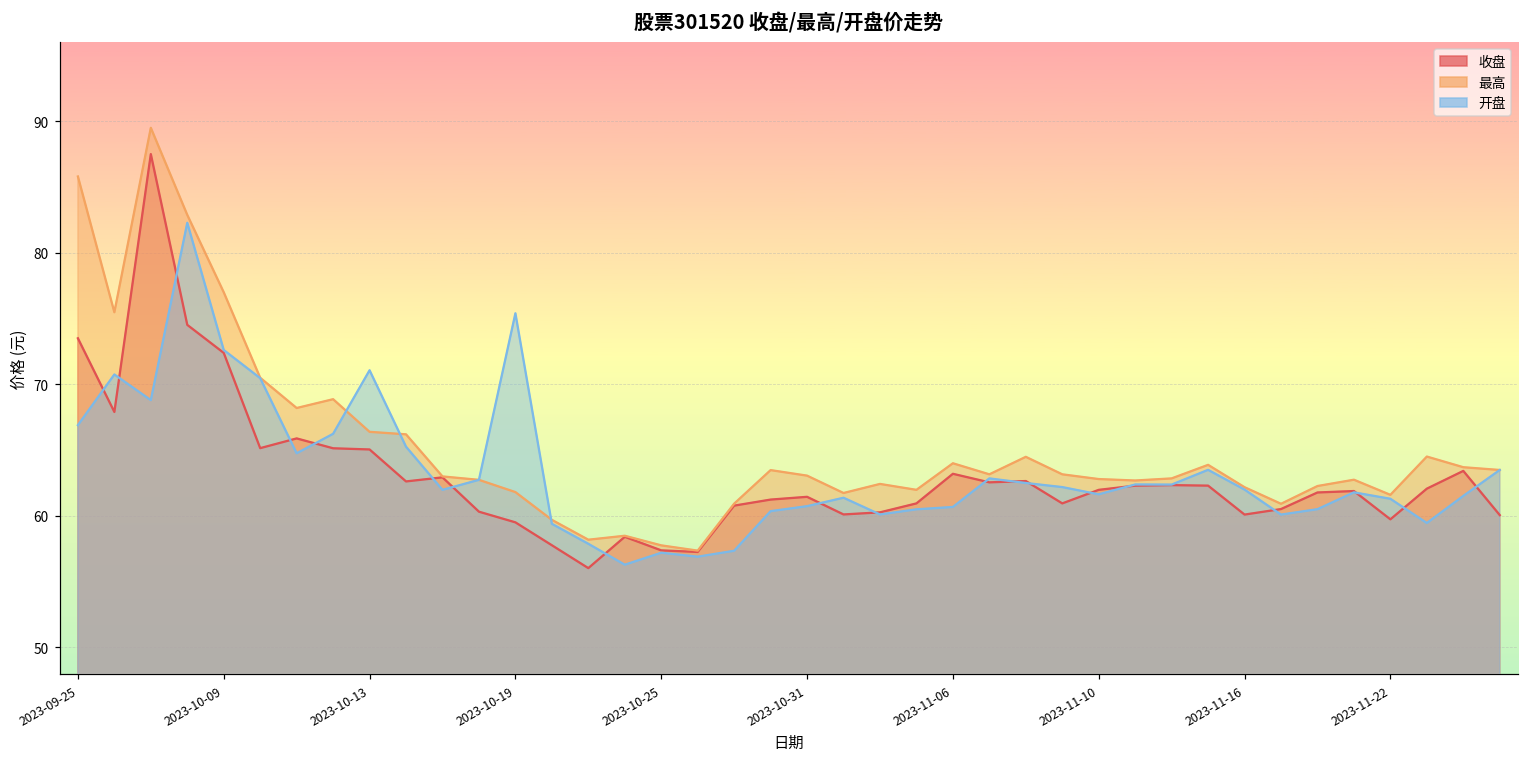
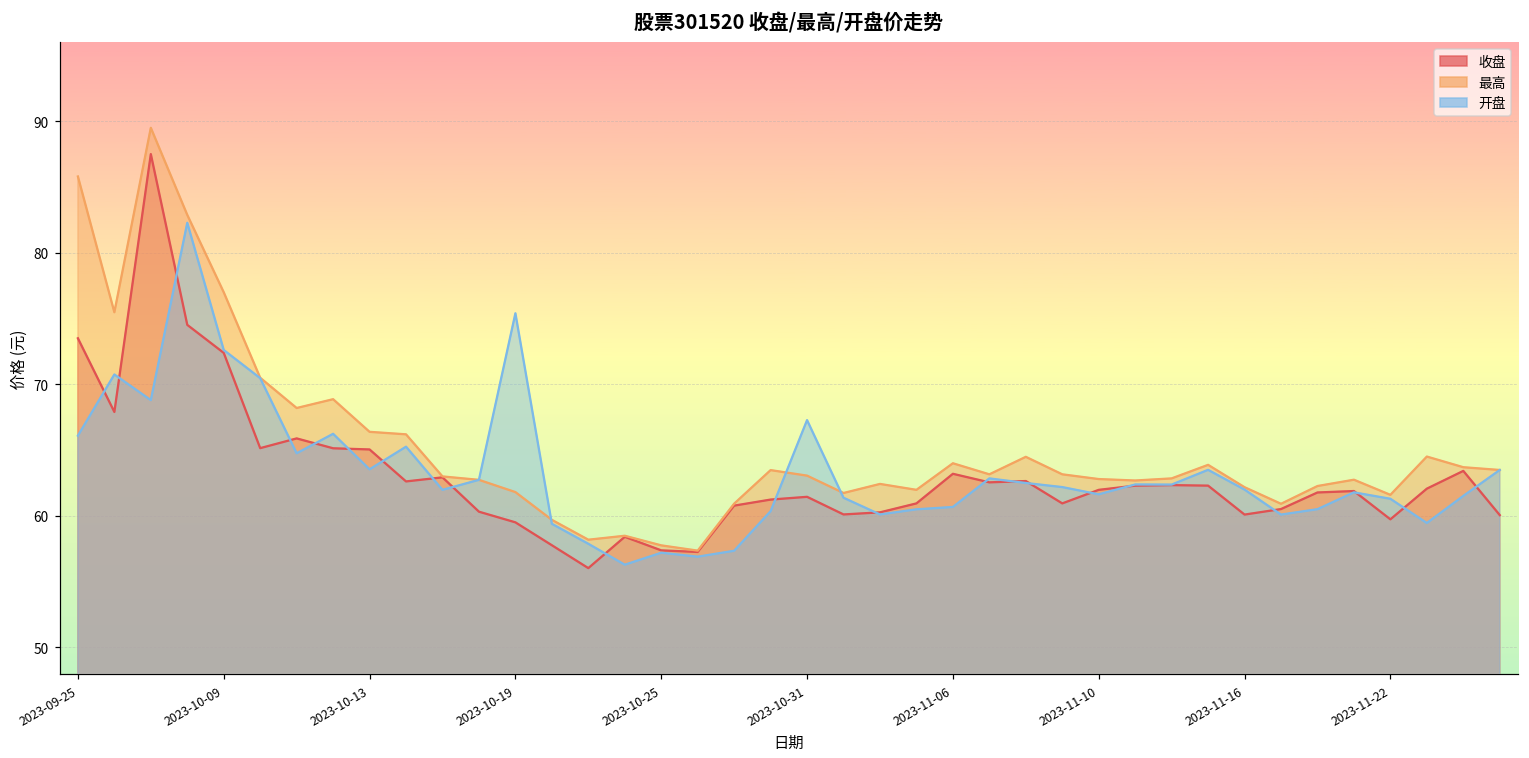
  {
    "开盘": {
-     "2023-09-25": 66.9,
+     "2023-09-25": 66.1,
      "2023-10-09": 72.6,
-     "2023-10-13": 71.1,
+     "2023-10-13": 63.5,
      "2023-10-19": 75.4,
-     "2023-10-31": 60.7,
+     "2023-10-31": 67.3,
      "2023-11-06": 60.7,
      "2023-11-10": 61.6,
      "2023-11-22": 61.3
    }
  }
